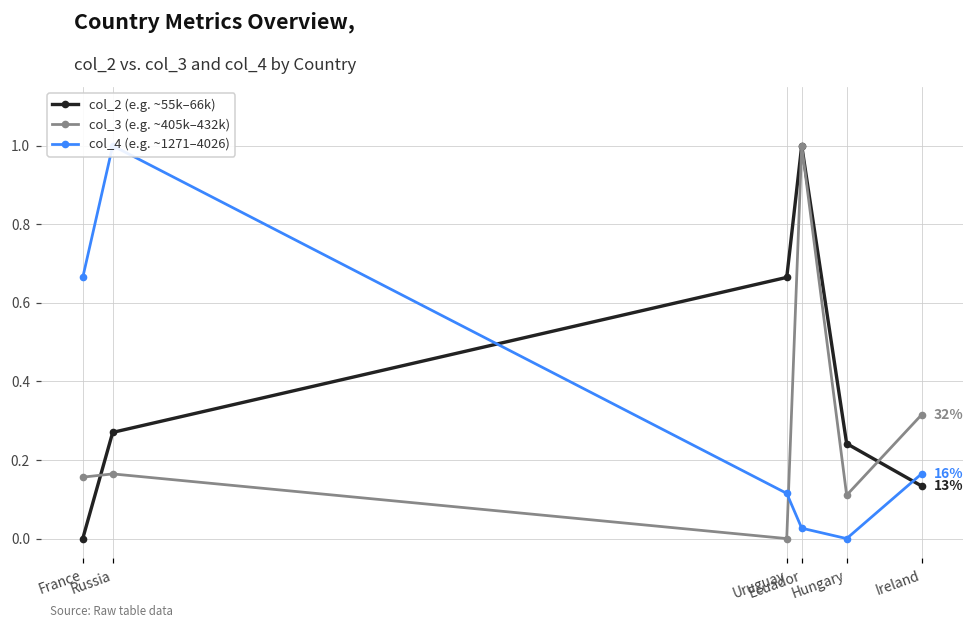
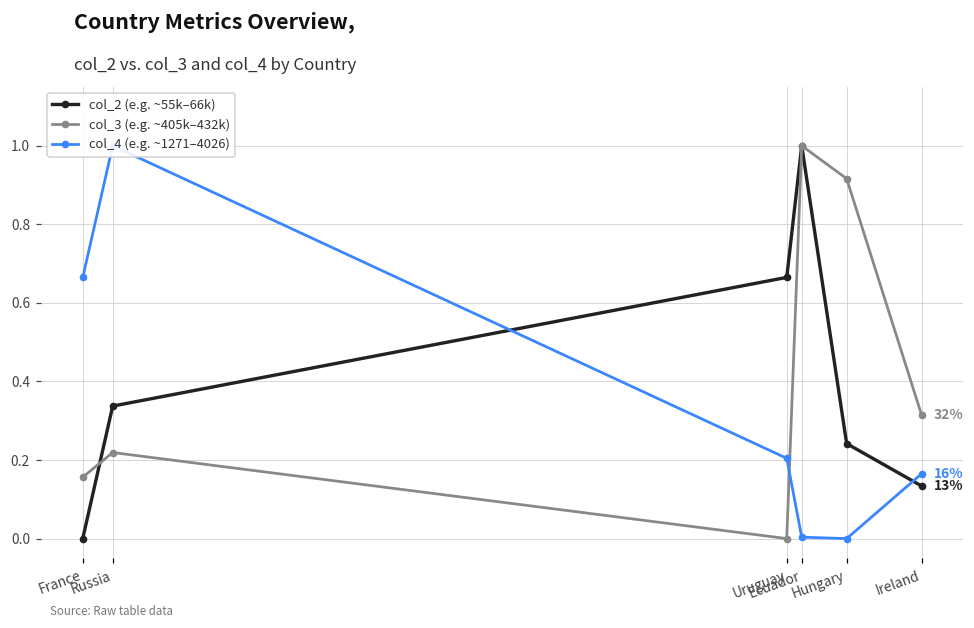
  {
    "col_2 (e.g. ~55k–66k)": {
      "France": 0.00,
-     "Russia": 0.27,
+     "Russia": 0.34,
      "Uruguay": 0.66,
      "Hungary": 0.24
    },
    "col_3 (e.g. ~405k–432k)": {
      "France": 0.16,
-     "Russia": 0.16,
+     "Russia": 0.22,
      "Uruguay": 0.00,
-     "Hungary": 0.11
+     "Hungary": 0.92
    },
    "col_4 (e.g. ~1271–4026)": {
      "France": 0.66,
-     "Uruguay": 0.12,
-     "Ecuador": 0.03,
+     "Uruguay": 0.20,
+     "Ecuador": 0.00,
      "Hungary": 0.00
    }
  }
